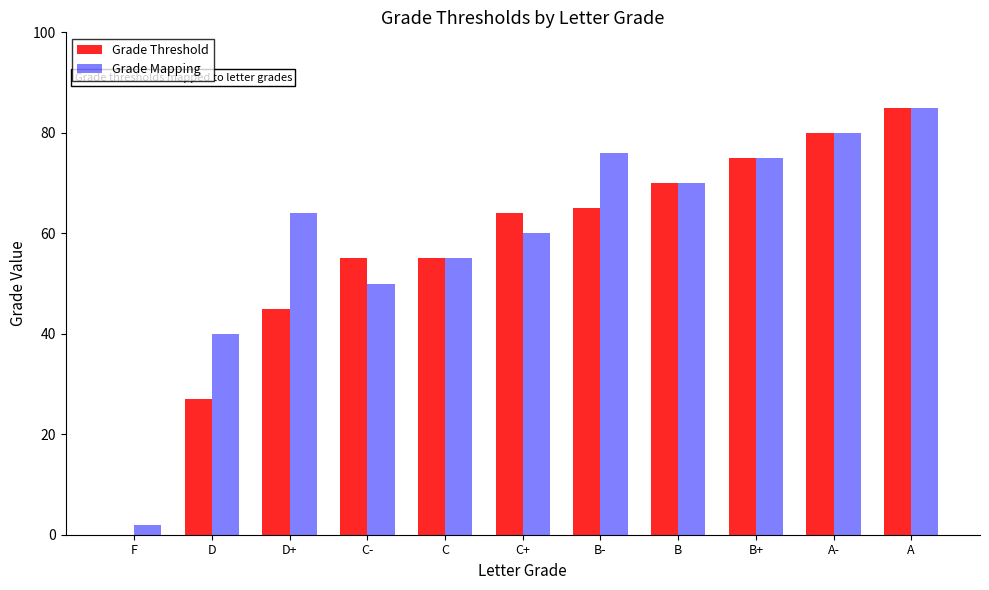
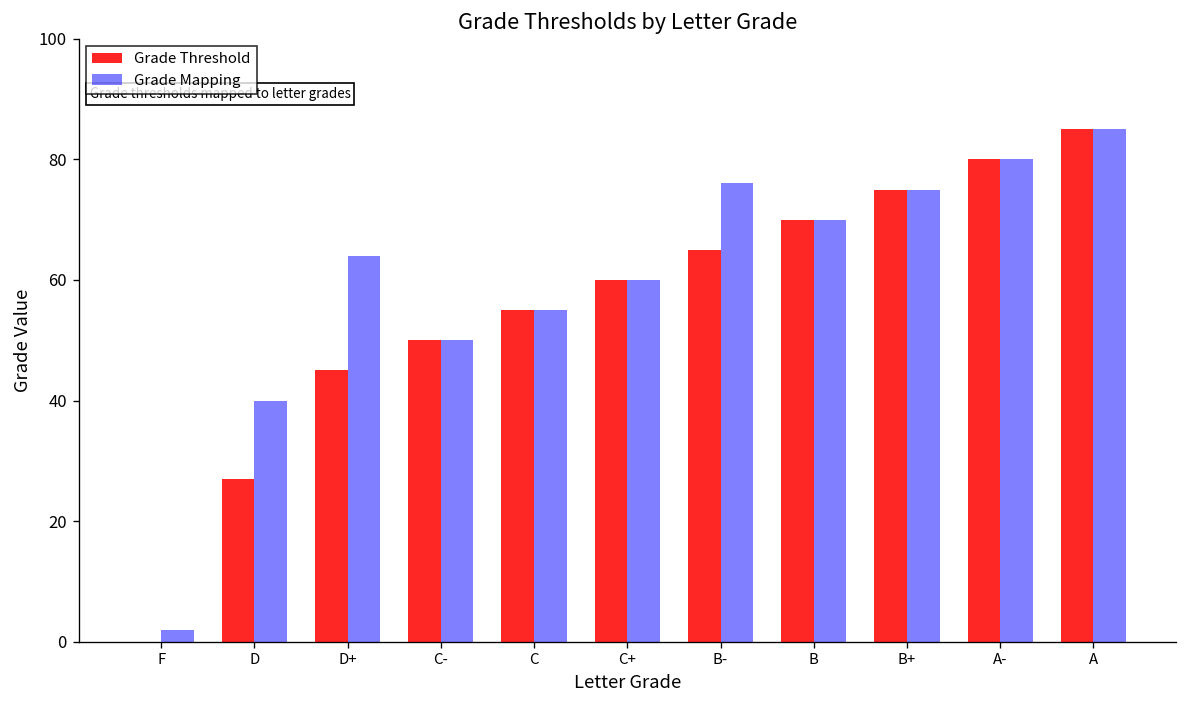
  {
    "Grade Threshold": {
      "F": 0,
      "D": 27,
      "D+": 45,
-     "C-": 55,
+     "C-": 50,
      "C": 55,
-     "C+": 64,
+     "C+": 60,
      "B-": 65,
      "B": 70,
      "B+": 75,
      "A-": 80,
      "A": 85
    },
    "Grade Mapping": {
      "F": 2,
      "D": 40,
      "D+": 64,
      "C-": 50,
      "C": 55,
      "C+": 60,
      "B-": 76,
      "B": 70,
      "B+": 75,
      "A-": 80,
      "A": 85
    }
  }
